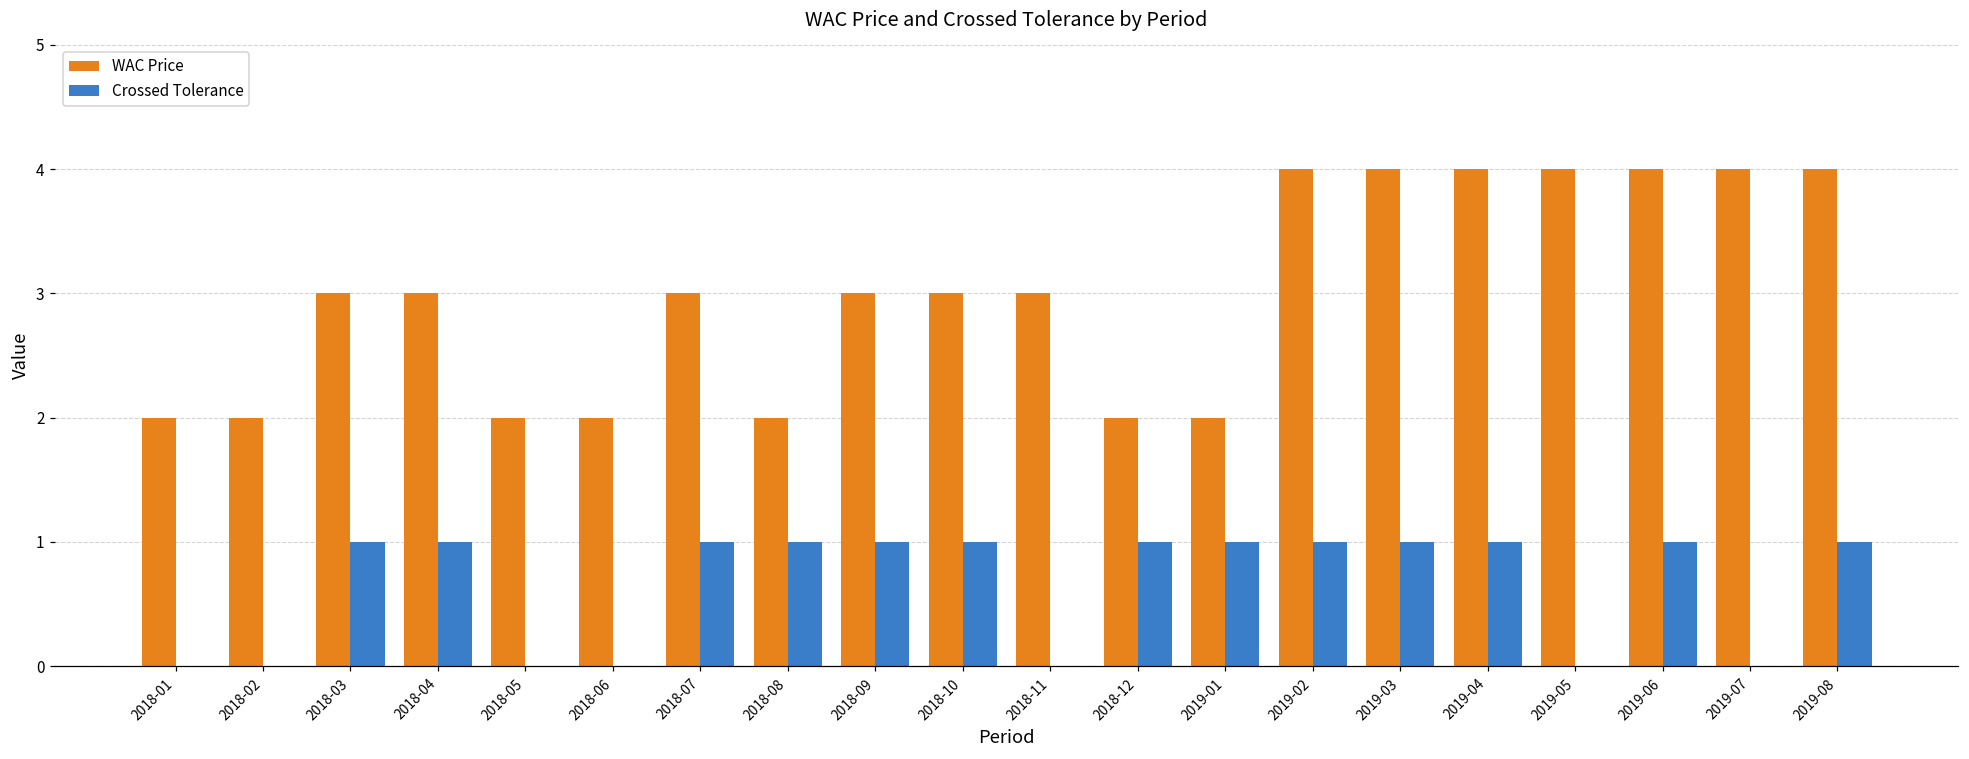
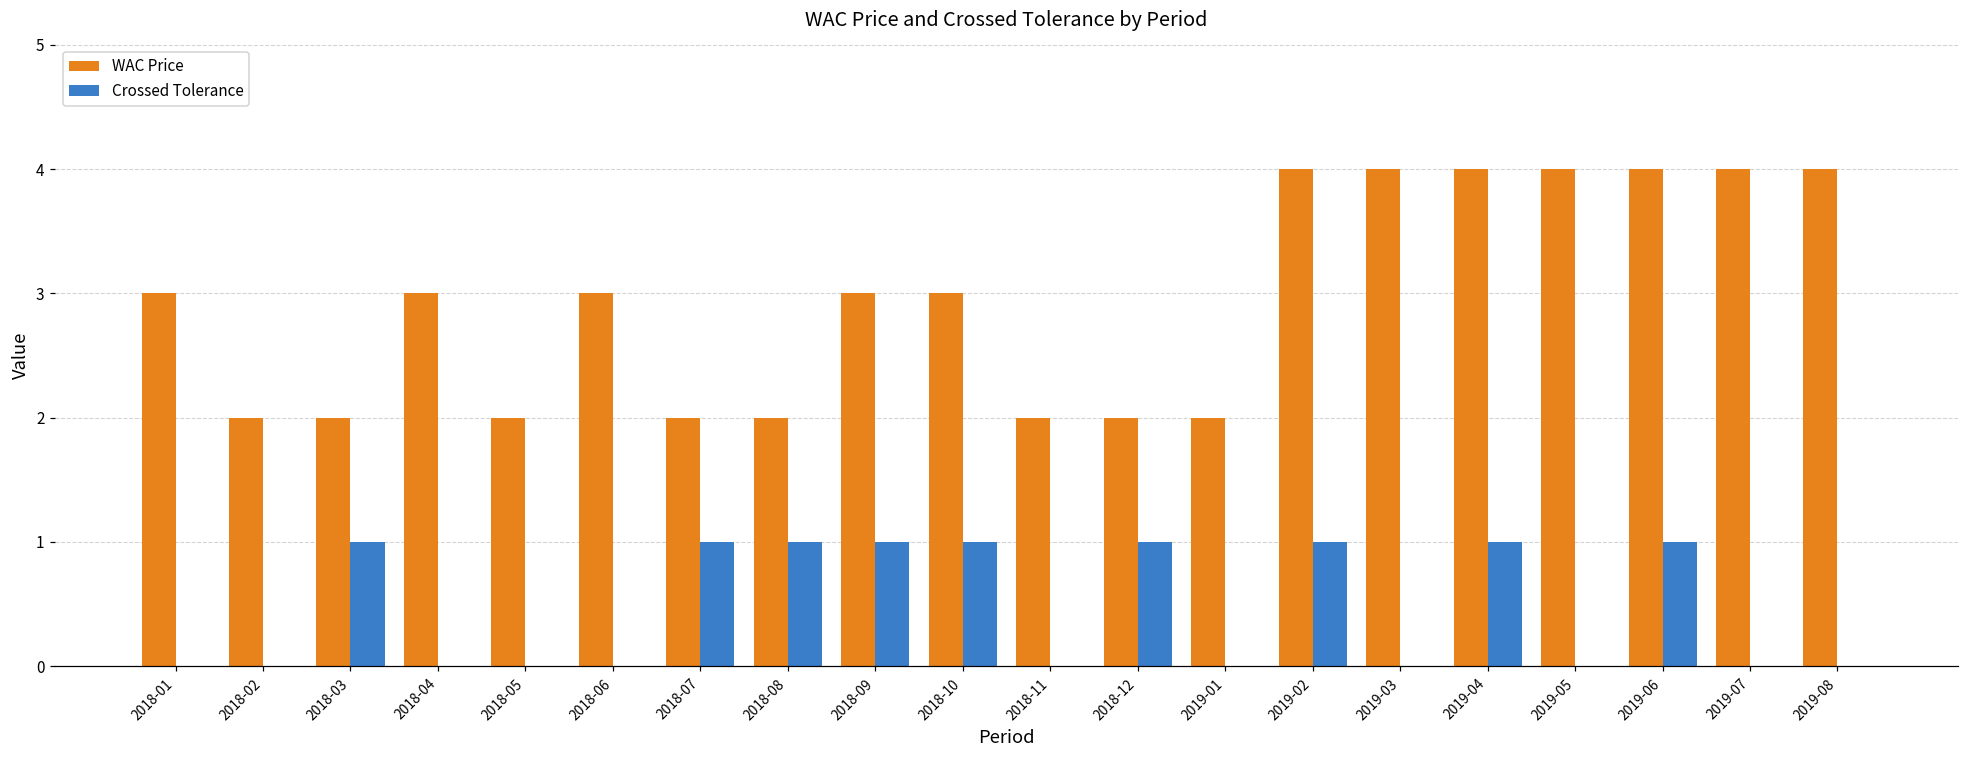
  {
    "WAC Price": {
-     "2018-01": 2,
+     "2018-01": 3,
      "2018-02": 2,
-     "2018-03": 3,
+     "2018-03": 2,
      "2018-04": 3,
      "2018-05": 2,
-     "2018-06": 2,
-     "2018-07": 3,
+     "2018-06": 3,
+     "2018-07": 2,
      "2018-08": 2,
      "2018-09": 3,
      "2018-10": 3,
-     "2018-11": 3,
+     "2018-11": 2,
      "2018-12": 2,
      "2019-01": 2,
      "2019-02": 4,
      "2019-03": 4,
      "2019-04": 4,
      "2019-05": 4,
      "2019-06": 4,
      "2019-07": 4,
      "2019-08": 4
    },
    "Crossed Tolerance": {
      "2018-01": 0,
      "2018-02": 0,
      "2018-03": 1,
-     "2018-04": 1,
+     "2018-04": 0,
      "2018-05": 0,
      "2018-06": 0,
      "2018-07": 1,
      "2018-08": 1,
      "2018-09": 1,
      "2018-10": 1,
      "2018-11": 0,
      "2018-12": 1,
-     "2019-01": 1,
+     "2019-01": 0,
      "2019-02": 1,
-     "2019-03": 1,
+     "2019-03": 0,
      "2019-04": 1,
      "2019-05": 0,
      "2019-06": 1,
      "2019-07": 0,
-     "2019-08": 1
+     "2019-08": 0
    }
  }
